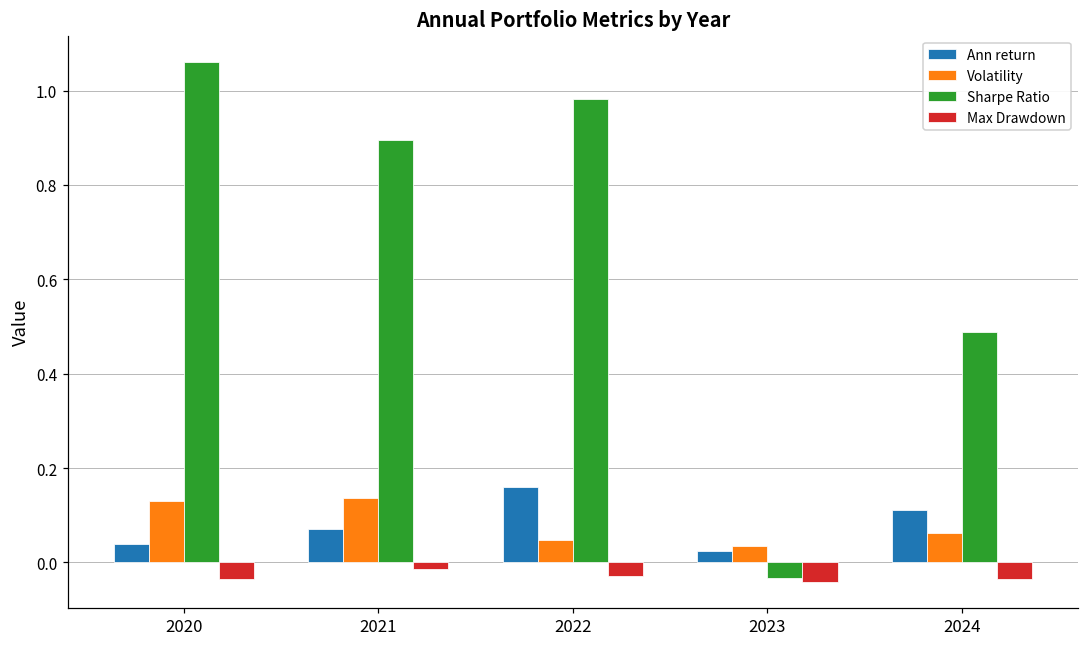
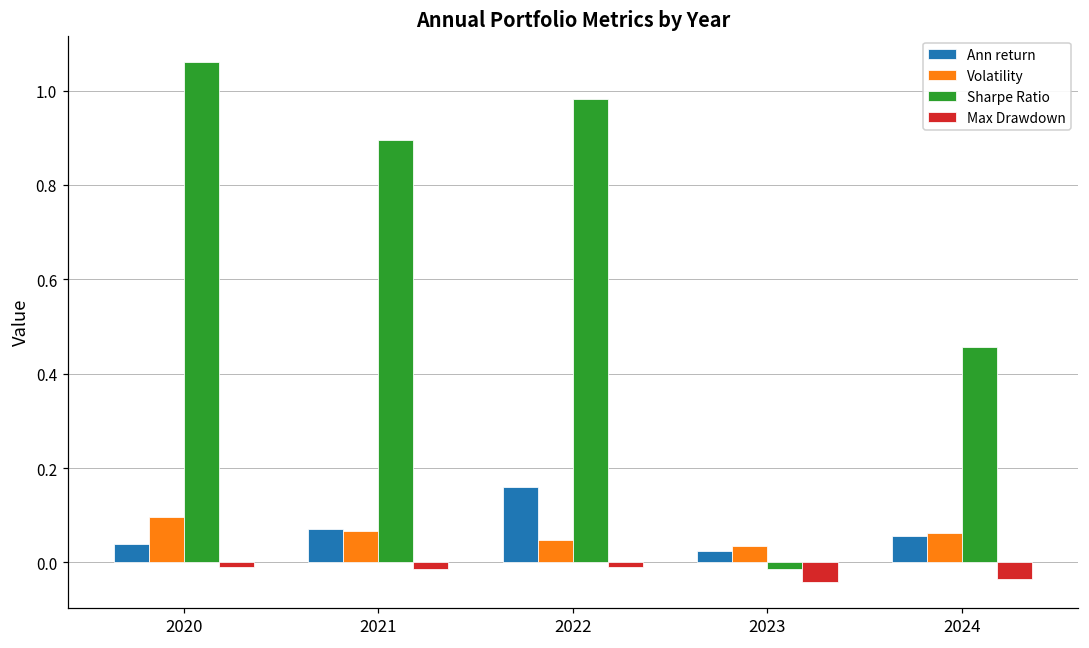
  {
    "Ann return": {
      "2020": 0.04,
      "2021": 0.07,
      "2022": 0.16,
      "2023": 0.02,
-     "2024": 0.11
+     "2024": 0.06
    },
    "Volatility": {
-     "2020": 0.13,
-     "2021": 0.14,
+     "2020": 0.10,
+     "2021": 0.07,
      "2022": 0.05,
      "2023": 0.04,
      "2024": 0.06
    },
    "Sharpe Ratio": {
      "2020": 1.06,
      "2021": 0.89,
      "2022": 0.98,
-     "2023": -0.03,
-     "2024": 0.49
+     "2023": -0.01,
+     "2024": 0.46
    },
    "Max Drawdown": {
-     "2020": -0.04,
+     "2020": -0.01,
      "2021": -0.01,
-     "2022": -0.03,
+     "2022": -0.01,
      "2023": -0.04,
      "2024": -0.03
    }
  }
